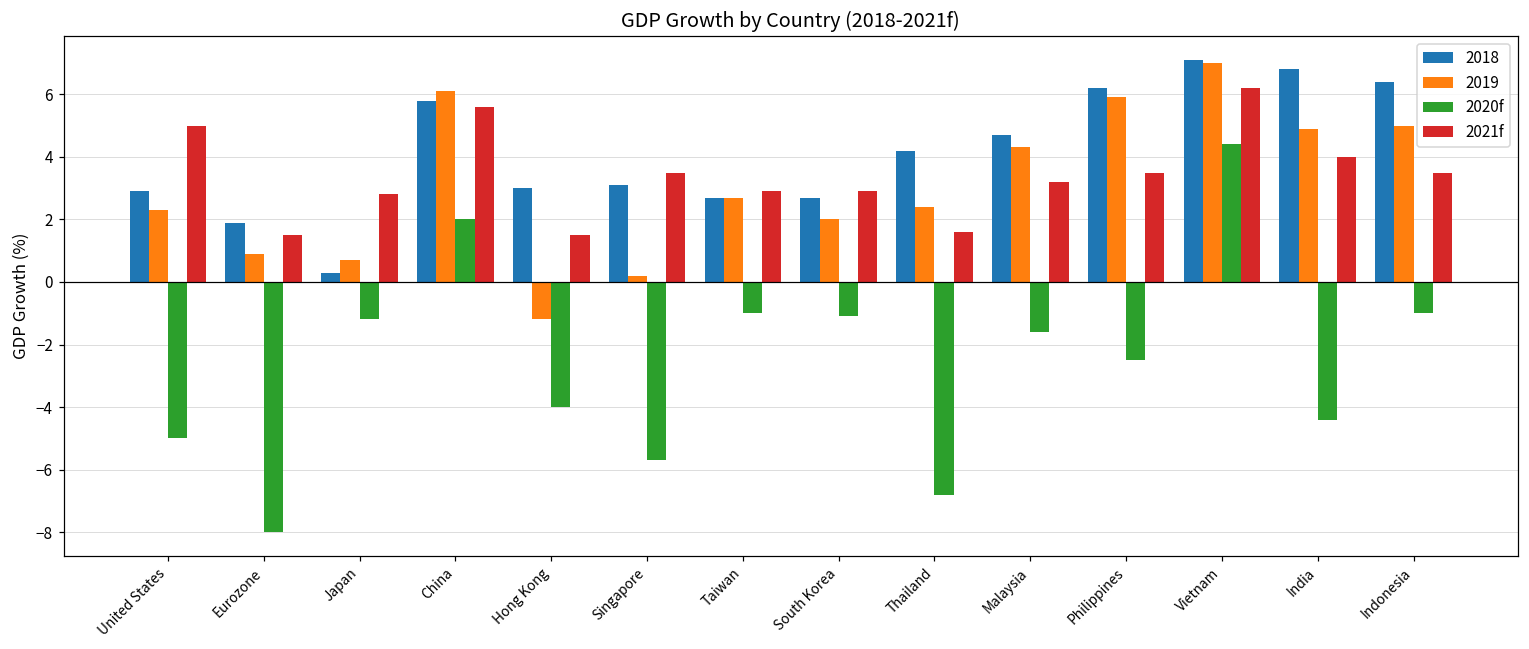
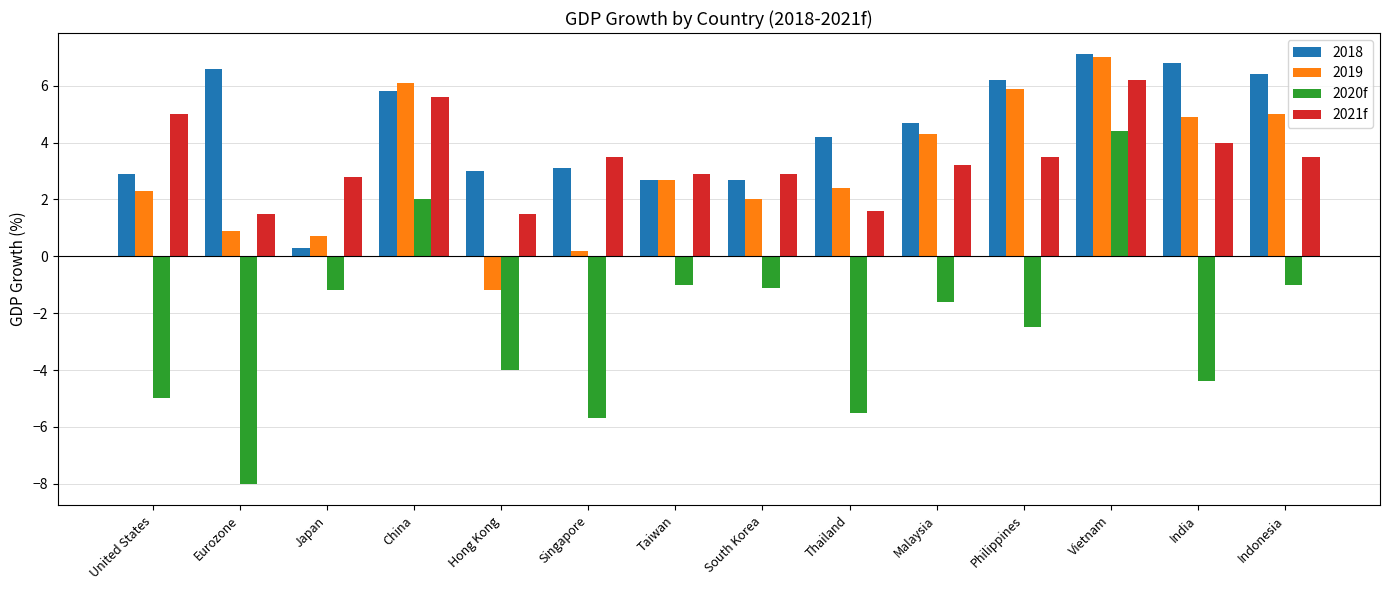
  {
    "2018": {
      "United States": 2.9,
-     "Eurozone": 1.9,
+     "Eurozone": 6.6,
      "Japan": 0.3,
      "China": 5.8,
      "Hong Kong": 3.0,
      "Singapore": 3.1,
      "Taiwan": 2.7,
      "South Korea": 2.7,
      "Thailand": 4.2,
      "Malaysia": 4.7,
      "Philippines": 6.2,
      "Vietnam": 7.1,
      "India": 6.8,
      "Indonesia": 6.4
    },
    "2019": {
      "United States": 2.3,
      "Eurozone": 0.9,
      "Japan": 0.7,
      "China": 6.1,
      "Hong Kong": -1.2,
      "Singapore": 0.2,
      "Taiwan": 2.7,
      "South Korea": 2.0,
      "Thailand": 2.4,
      "Malaysia": 4.3,
      "Philippines": 5.9,
      "Vietnam": 7.0,
      "India": 4.9,
      "Indonesia": 5.0
    },
    "2020f": {
      "United States": -5.0,
      "Eurozone": -8.0,
      "Japan": -1.2,
      "China": 2.0,
      "Hong Kong": -4.0,
      "Singapore": -5.7,
      "Taiwan": -1.0,
      "South Korea": -1.1,
-     "Thailand": -6.8,
+     "Thailand": -5.5,
      "Malaysia": -1.6,
      "Philippines": -2.5,
      "Vietnam": 4.4,
      "India": -4.4,
      "Indonesia": -1.0
    },
    "2021f": {
      "United States": 5.0,
      "Eurozone": 1.5,
      "Japan": 2.8,
      "China": 5.6,
      "Hong Kong": 1.5,
      "Singapore": 3.5,
      "Taiwan": 2.9,
      "South Korea": 2.9,
      "Thailand": 1.6,
      "Malaysia": 3.2,
      "Philippines": 3.5,
      "Vietnam": 6.2,
      "India": 4.0,
      "Indonesia": 3.5
    }
  }
